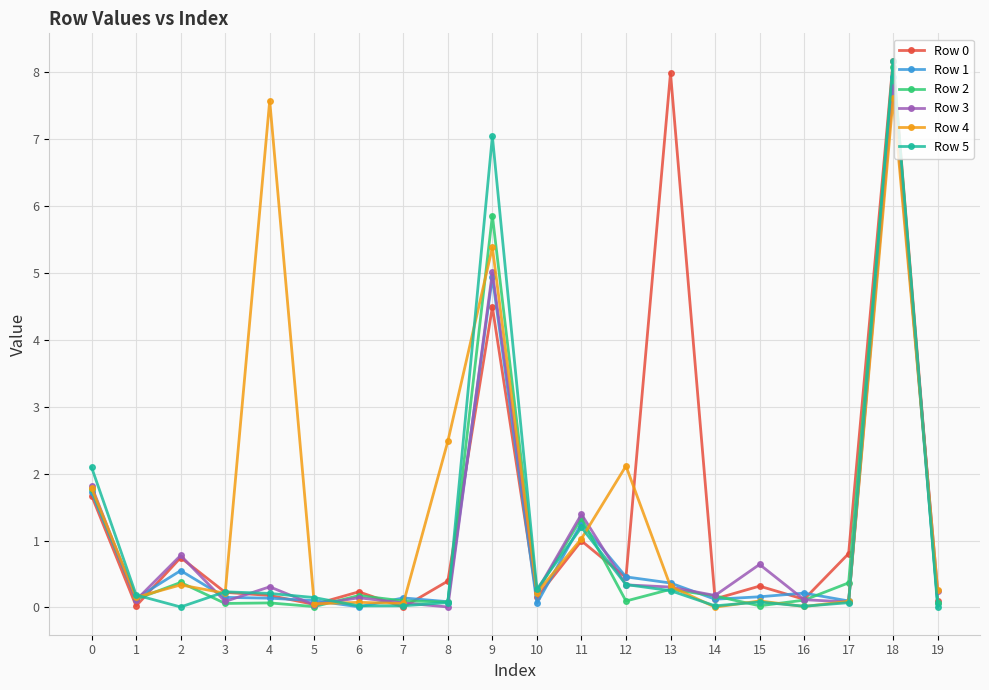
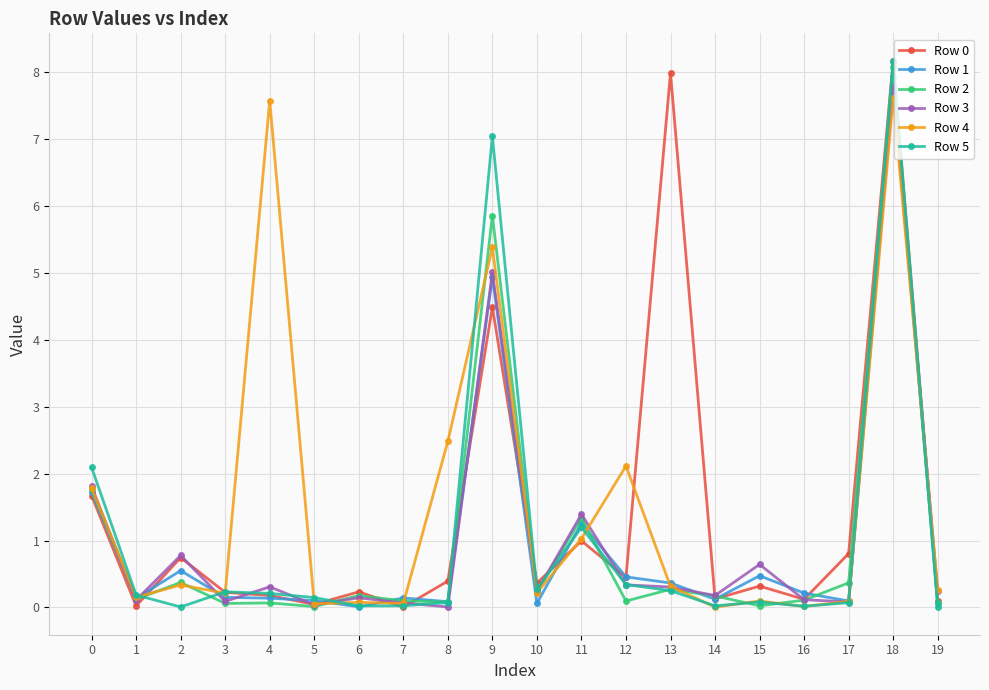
  {
    "Row 0": {
      "0": 1.7,
      "1": 0.0,
      "6": 0.2,
      "8": 0.4,
      "9": 4.5,
-     "10": 0.2,
+     "10": 0.4,
      "13": 8.0,
      "15": 0.3,
      "17": 0.8
    },
    "Row 1": {
      "0": 1.7,
      "2": 0.6,
      "3": 0.2,
      "4": 0.1,
      "5": 0.1,
      "7": 0.1,
      "9": 4.9,
      "10": 0.1,
      "11": 1.3,
      "13": 0.4,
-     "15": 0.2,
+     "15": 0.5,
      "16": 0.2,
      "18": 7.9
    },
    "Row 3": {
      "4": 0.3,
      "8": 0.0,
      "9": 5.0,
      "11": 1.4,
      "15": 0.6,
      "18": 7.8
    },
    "Row 4": {
      "4": 7.6,
      "6": 0.1,
      "8": 2.5,
      "9": 5.4,
      "12": 2.1,
      "18": 7.6
    }
  }
